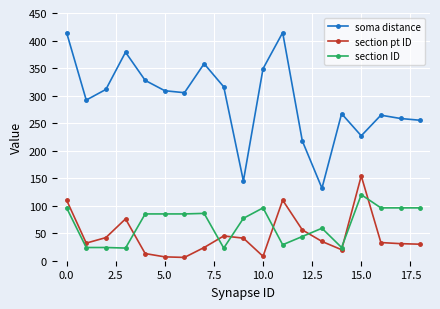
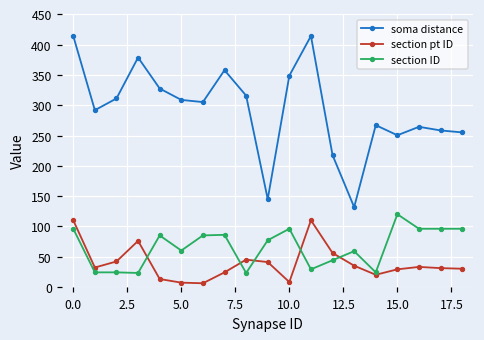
  {
    "soma distance": {
      "0.0": 410,
      "5.0": 310,
      "10.0": 350,
-     "15.0": 230
+     "15.0": 250
    },
    "section pt ID": {
      "0.0": 110,
      "5.0": 10,
      "10.0": 10,
-     "15.0": 150
+     "15.0": 30
    },
    "section ID": {
      "0.0": 100,
-     "5.0": 90,
+     "5.0": 60,
      "10.0": 100,
      "15.0": 120
    }
  }
